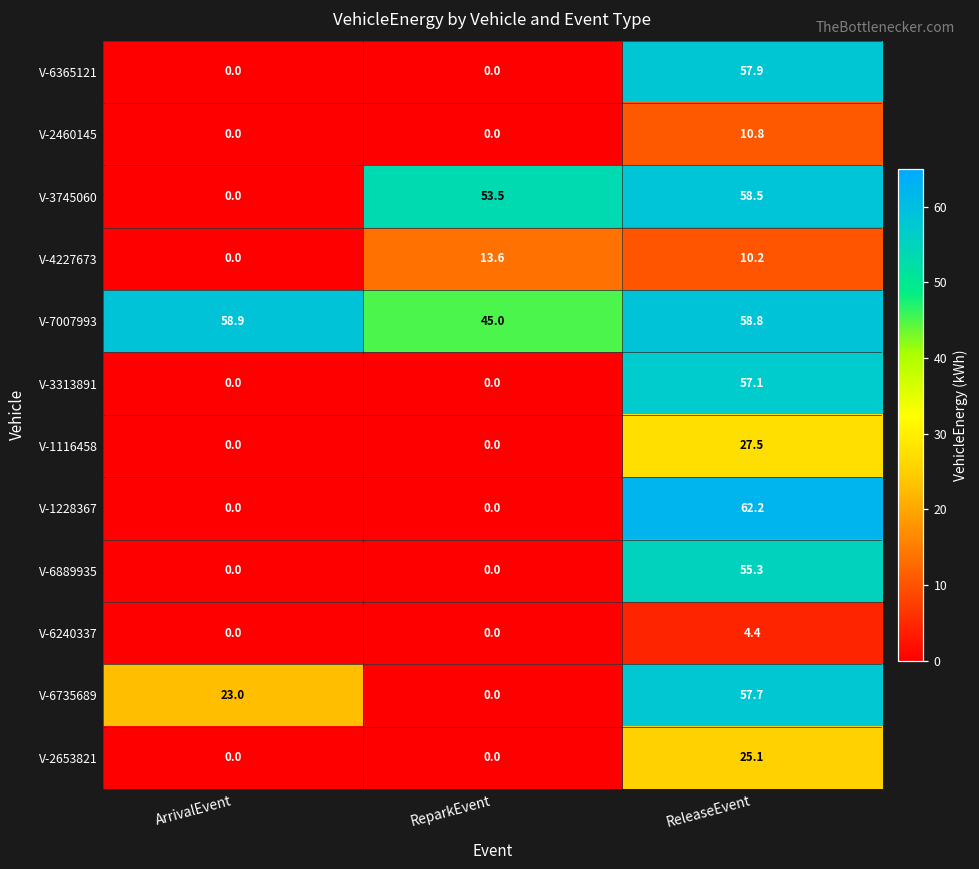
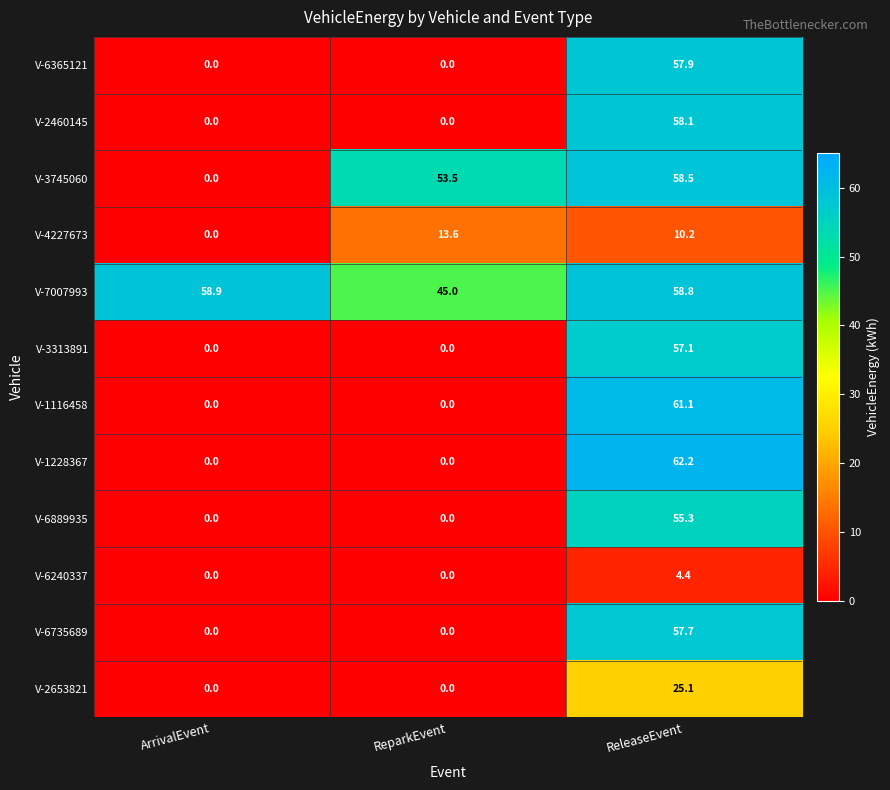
  {
    "V-6365121": {
      "ArrivalEvent": 0.0,
      "ReparkEvent": 0.0,
      "ReleaseEvent": 57.9
    },
    "V-2460145": {
      "ArrivalEvent": 0.0,
      "ReparkEvent": 0.0,
-     "ReleaseEvent": 10.8
+     "ReleaseEvent": 58.1
    },
    "V-3745060": {
      "ArrivalEvent": 0.0,
      "ReparkEvent": 53.5,
      "ReleaseEvent": 58.5
    },
    "V-4227673": {
      "ArrivalEvent": 0.0,
      "ReparkEvent": 13.6,
      "ReleaseEvent": 10.2
    },
    "V-7007993": {
      "ArrivalEvent": 58.9,
      "ReparkEvent": 45.0,
      "ReleaseEvent": 58.8
    },
    "V-3313891": {
      "ArrivalEvent": 0.0,
      "ReparkEvent": 0.0,
      "ReleaseEvent": 57.1
    },
    "V-1116458": {
      "ArrivalEvent": 0.0,
      "ReparkEvent": 0.0,
-     "ReleaseEvent": 27.5
+     "ReleaseEvent": 61.1
    },
    "V-1228367": {
      "ArrivalEvent": 0.0,
      "ReparkEvent": 0.0,
      "ReleaseEvent": 62.2
    },
    "V-6889935": {
      "ArrivalEvent": 0.0,
      "ReparkEvent": 0.0,
      "ReleaseEvent": 55.3
    },
    "V-6240337": {
      "ArrivalEvent": 0.0,
      "ReparkEvent": 0.0,
      "ReleaseEvent": 4.4
    },
    "V-6735689": {
-     "ArrivalEvent": 23.0,
+     "ArrivalEvent": 0.0,
      "ReparkEvent": 0.0,
      "ReleaseEvent": 57.7
    },
    "V-2653821": {
      "ArrivalEvent": 0.0,
      "ReparkEvent": 0.0,
      "ReleaseEvent": 25.1
    }
  }
